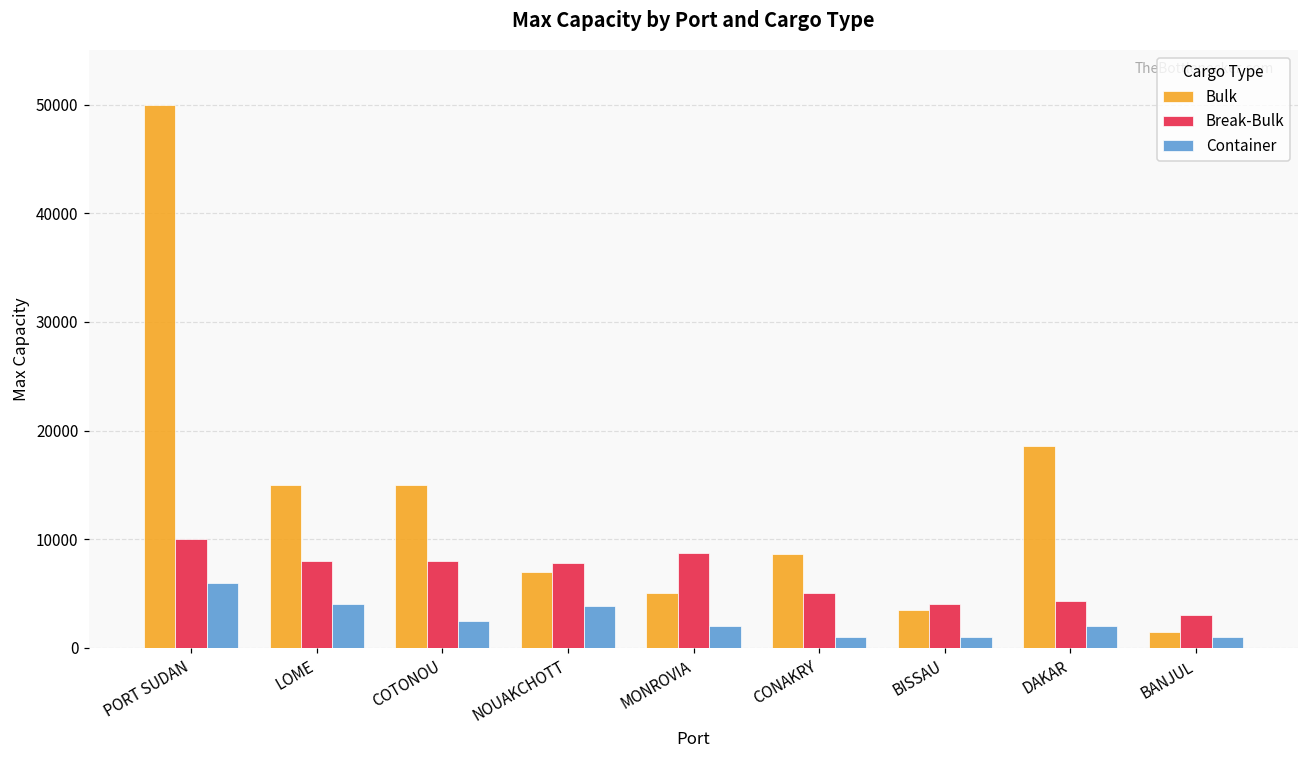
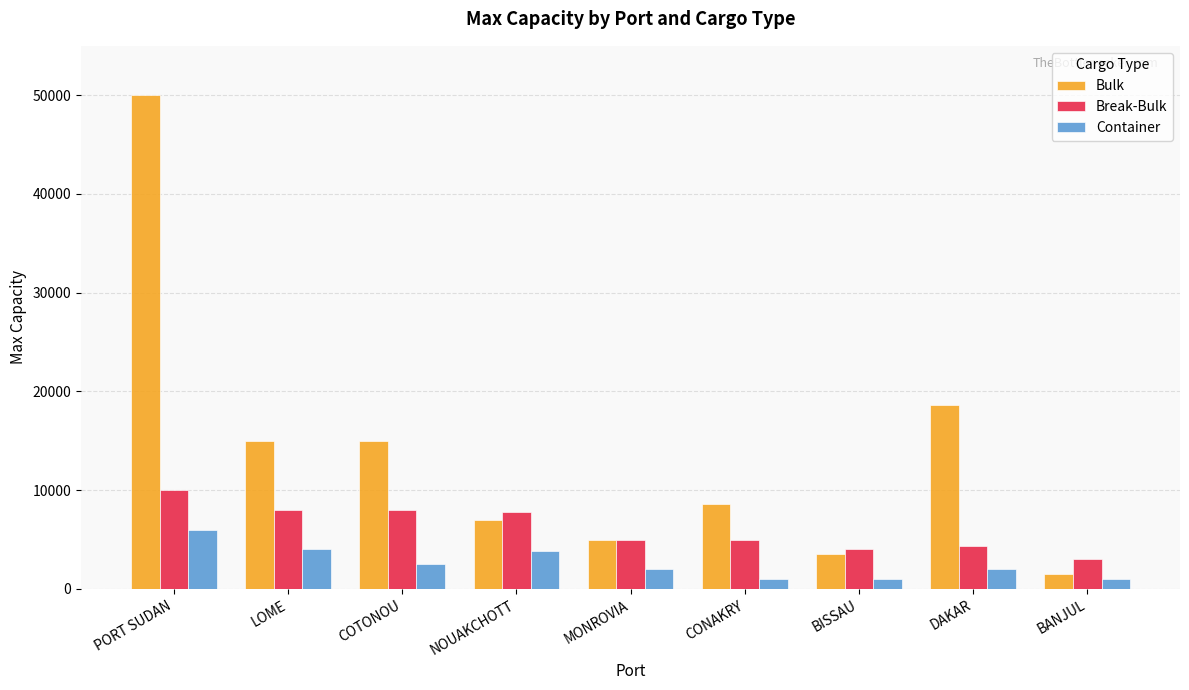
  {
    "Bulk": {
      "PORT SUDAN": 50000,
      "LOME": 15000,
      "COTONOU": 15000,
      "NOUAKCHOTT": 7000,
      "MONROVIA": 5000,
      "CONAKRY": 9000,
      "BISSAU": 4000,
      "DAKAR": 19000,
      "BANJUL": 2000
    },
    "Break-Bulk": {
      "PORT SUDAN": 10000,
      "LOME": 8000,
      "COTONOU": 8000,
      "NOUAKCHOTT": 8000,
-     "MONROVIA": 9000,
+     "MONROVIA": 5000,
      "CONAKRY": 5000,
      "BISSAU": 4000,
      "DAKAR": 4000,
      "BANJUL": 3000
    },
    "Container": {
      "PORT SUDAN": 6000,
      "LOME": 4000,
      "COTONOU": 3000,
      "NOUAKCHOTT": 4000,
      "MONROVIA": 2000,
      "CONAKRY": 1000,
      "BISSAU": 1000,
      "DAKAR": 2000,
      "BANJUL": 1000
    }
  }
